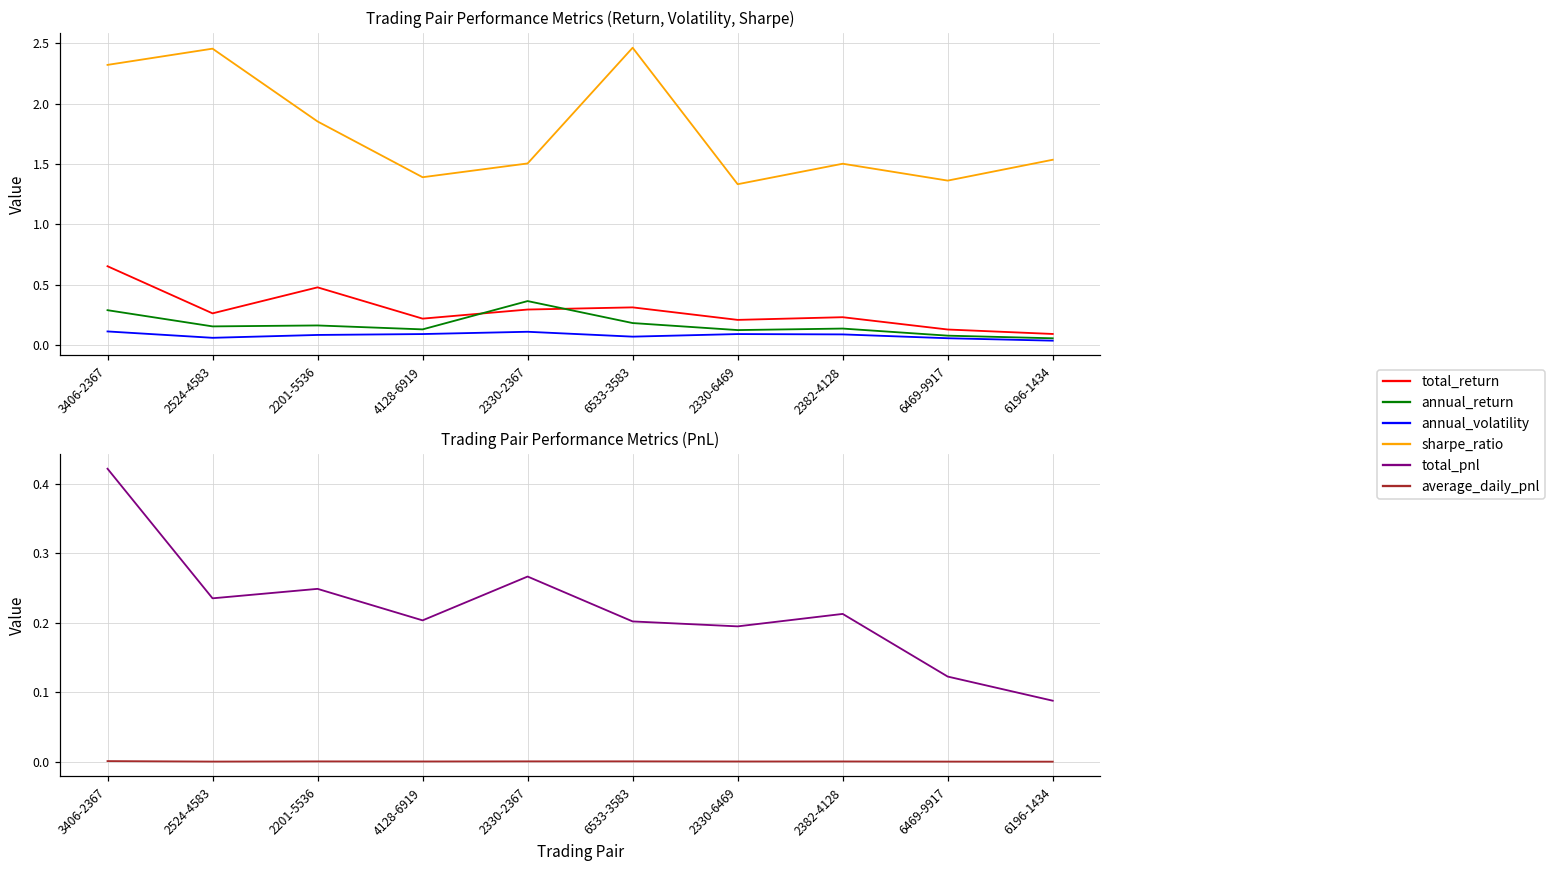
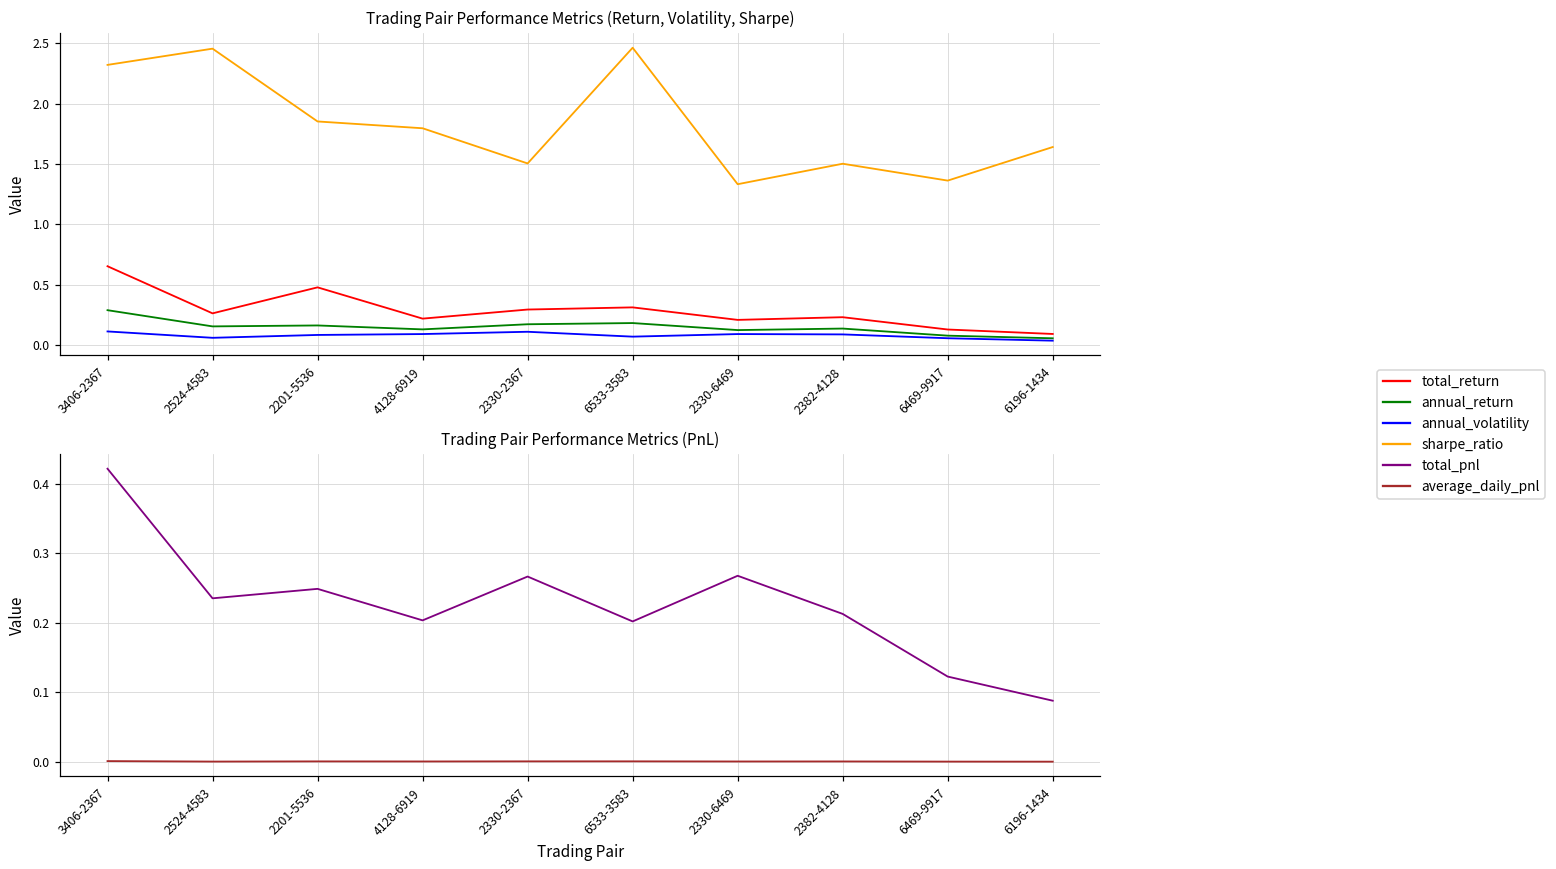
  {
    "Trading Pair Performance Metrics (Return, Volatility, Sharpe)": {
      "total_return": {
        "3406-2367": 0.65,
        "2524-4583": 0.26,
        "2201-5536": 0.48,
        "4128-6919": 0.22,
        "2330-2367": 0.29,
        "6533-3583": 0.31,
        "2330-6469": 0.21,
        "2382-4128": 0.23,
        "6469-9917": 0.13,
        "6196-1434": 0.09
      },
      "annual_return": {
        "3406-2367": 0.29,
        "2524-4583": 0.15,
        "2201-5536": 0.16,
        "4128-6919": 0.13,
-       "2330-2367": 0.36,
+       "2330-2367": 0.17,
        "6533-3583": 0.18,
        "2330-6469": 0.12,
        "2382-4128": 0.14
      },
      "annual_volatility": {
        "3406-2367": 0.11,
        "2524-4583": 0.06,
        "2201-5536": 0.08,
        "4128-6919": 0.09,
        "2330-2367": 0.11,
        "6533-3583": 0.07,
        "2330-6469": 0.09,
        "2382-4128": 0.09
      },
      "sharpe_ratio": {
        "3406-2367": 2.32,
        "2524-4583": 2.46,
        "2201-5536": 1.85,
-       "4128-6919": 1.39,
+       "4128-6919": 1.80,
        "2330-2367": 1.50,
        "6533-3583": 2.46,
        "2330-6469": 1.33,
        "2382-4128": 1.50,
        "6469-9917": 1.36,
-       "6196-1434": 1.53
+       "6196-1434": 1.64
      }
    },
    "Trading Pair Performance Metrics (PnL)": {
      "total_pnl": {
        "3406-2367": 0.42,
        "2524-4583": 0.24,
        "2201-5536": 0.25,
        "4128-6919": 0.20,
        "2330-2367": 0.27,
        "6533-3583": 0.20,
-       "2330-6469": 0.19,
+       "2330-6469": 0.27,
        "2382-4128": 0.21,
        "6469-9917": 0.12,
        "6196-1434": 0.09
      },
      "average_daily_pnl": {
        "3406-2367": 0.00,
        "2524-4583": 0.00,
        "2201-5536": 0.00,
        "4128-6919": 0.00,
        "2330-2367": 0.00,
        "6533-3583": 0.00,
        "2330-6469": 0.00,
        "2382-4128": 0.00,
        "6469-9917": 0.00,
        "6196-1434": 0.00
      }
    }
  }
